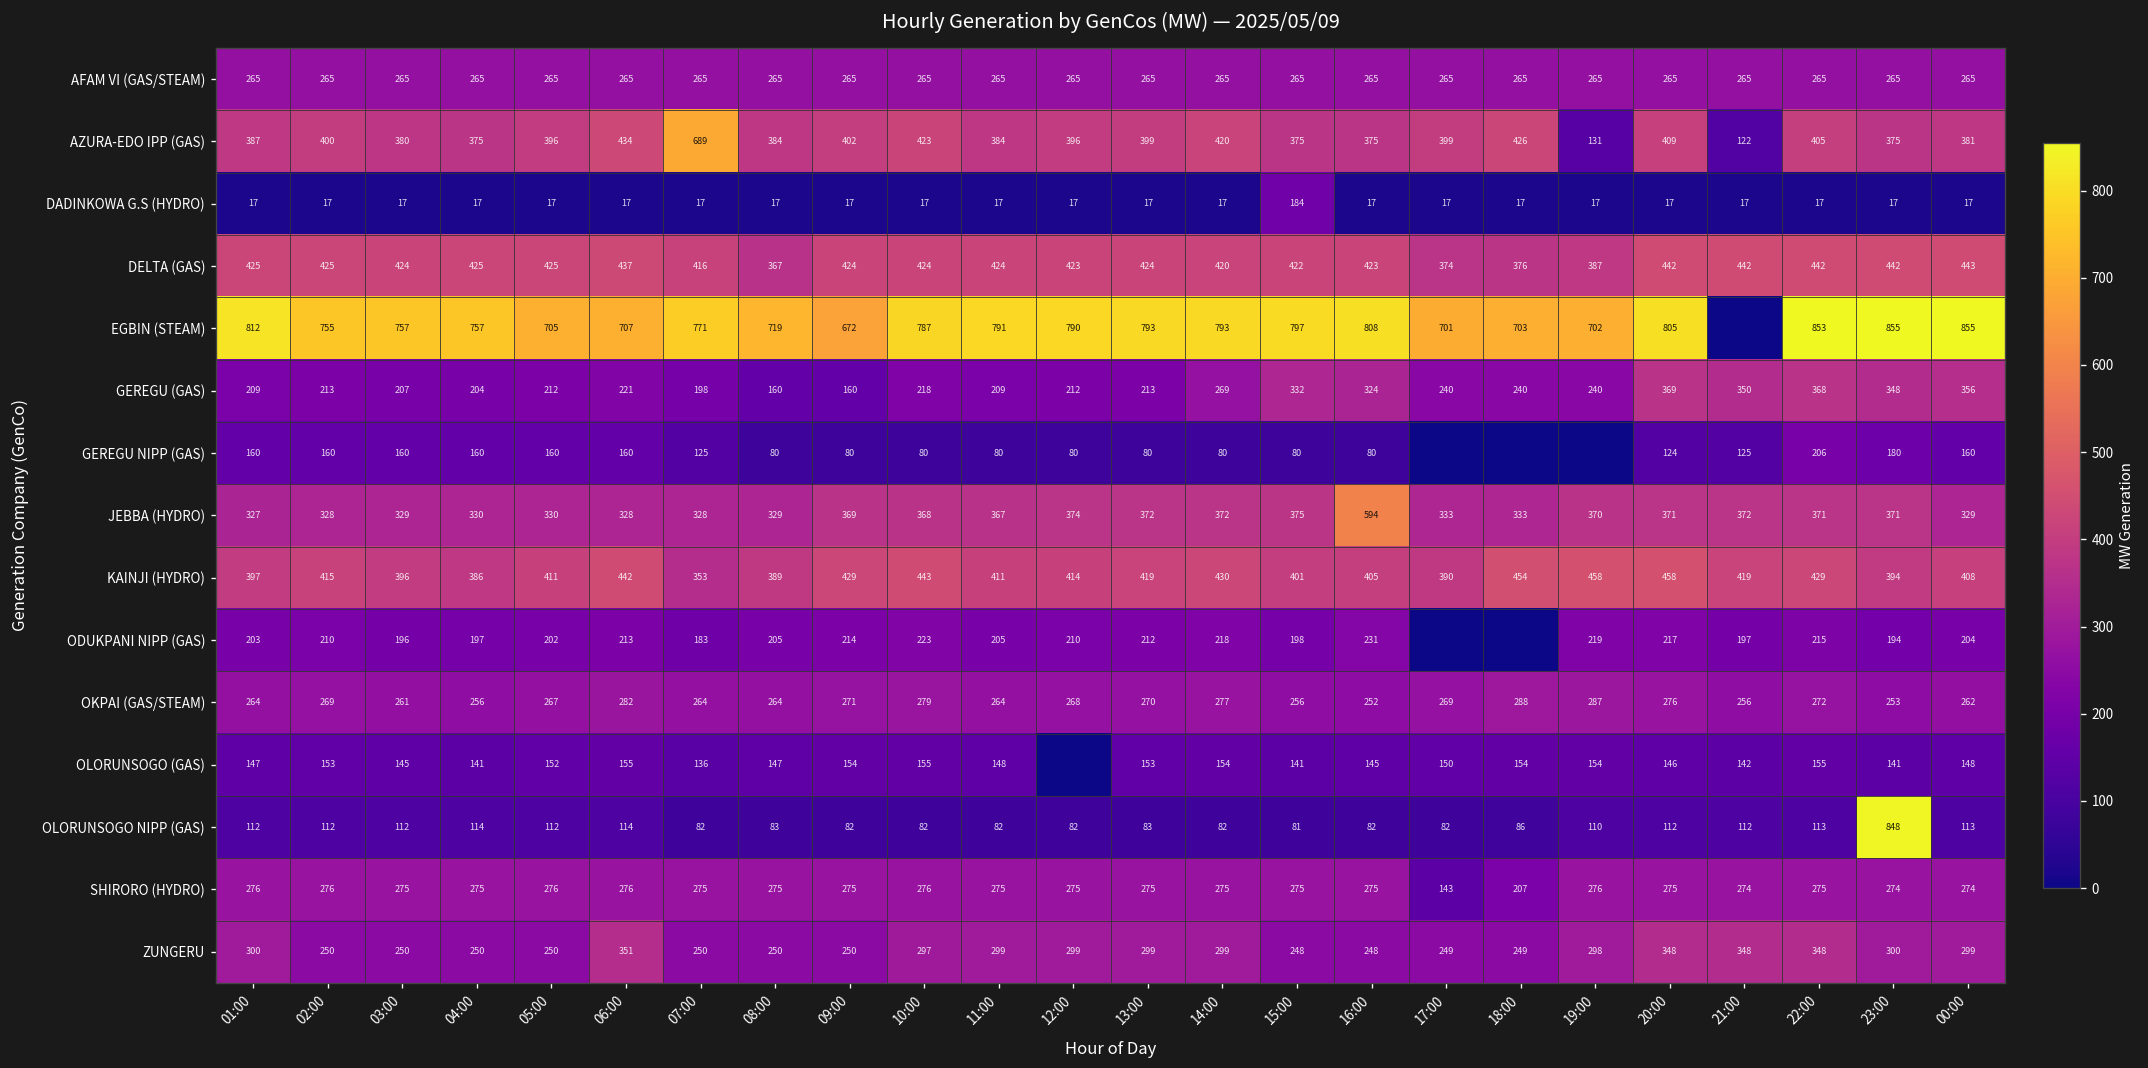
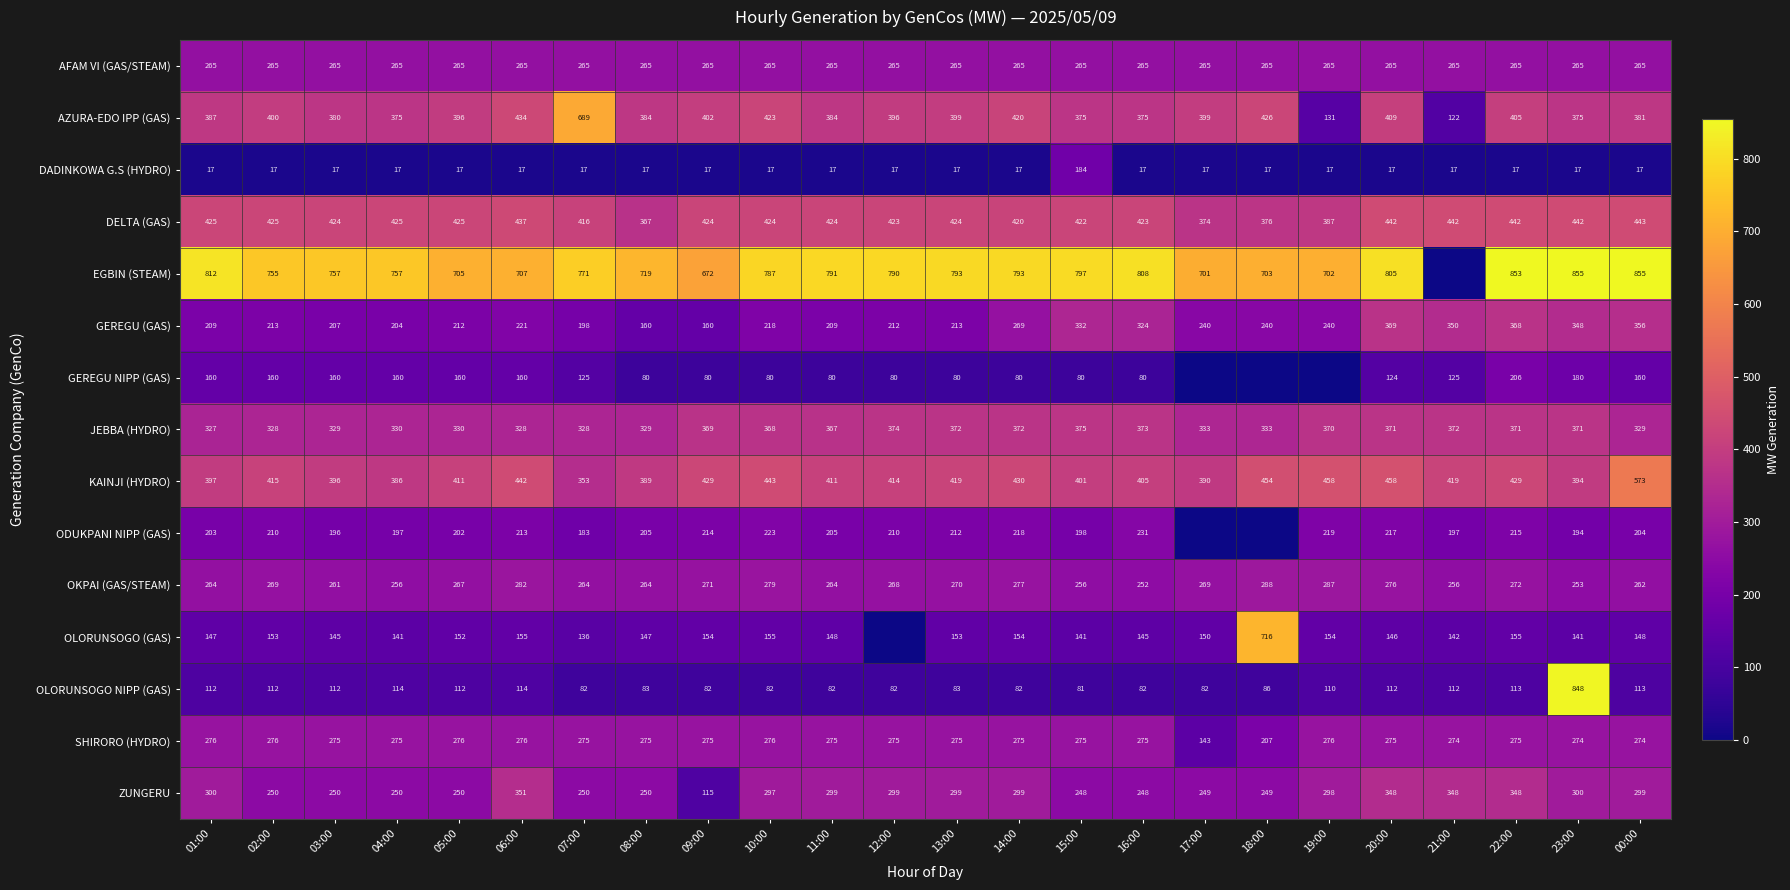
  {
    "JEBBA (HYDRO)": {
      "01:00": 327,
      "02:00": 328,
      "03:00": 329,
      "04:00": 330,
      "05:00": 330,
      "06:00": 328,
      "07:00": 328,
      "08:00": 329,
      "09:00": 369,
      "10:00": 368,
      "11:00": 367,
      "12:00": 374,
      "13:00": 372,
      "14:00": 372,
      "15:00": 375,
-     "16:00": 594,
+     "16:00": 373,
      "17:00": 333,
      "18:00": 333,
      "19:00": 370,
      "20:00": 371,
      "21:00": 372,
      "22:00": 371,
      "23:00": 371,
      "00:00": 329
    },
    "KAINJI (HYDRO)": {
      "01:00": 397,
      "02:00": 415,
      "03:00": 396,
      "04:00": 386,
      "05:00": 411,
      "06:00": 442,
      "07:00": 353,
      "08:00": 389,
      "09:00": 429,
      "10:00": 443,
      "11:00": 411,
      "12:00": 414,
      "13:00": 419,
      "14:00": 430,
      "15:00": 401,
      "16:00": 405,
      "17:00": 390,
      "18:00": 454,
      "19:00": 458,
      "20:00": 458,
      "21:00": 419,
      "22:00": 429,
      "23:00": 394,
-     "00:00": 408
+     "00:00": 573
    },
    "OLORUNSOGO (GAS)": {
      "01:00": 147,
      "02:00": 153,
      "03:00": 145,
      "04:00": 141,
      "05:00": 152,
      "06:00": 155,
      "07:00": 136,
      "08:00": 147,
      "09:00": 154,
      "10:00": 155,
      "11:00": 148,
      "13:00": 153,
      "14:00": 154,
      "15:00": 141,
      "16:00": 145,
      "17:00": 150,
-     "18:00": 154,
+     "18:00": 716,
      "19:00": 154,
      "20:00": 146,
      "21:00": 142,
      "22:00": 155,
      "23:00": 141,
      "00:00": 148
    },
    "ZUNGERU": {
      "01:00": 300,
      "02:00": 250,
      "03:00": 250,
      "04:00": 250,
      "05:00": 250,
      "06:00": 351,
      "07:00": 250,
      "08:00": 250,
-     "09:00": 250,
+     "09:00": 115,
      "10:00": 297,
      "11:00": 299,
      "12:00": 299,
      "13:00": 299,
      "14:00": 299,
      "15:00": 248,
      "16:00": 248,
      "17:00": 249,
      "18:00": 249,
      "19:00": 298,
      "20:00": 348,
      "21:00": 348,
      "22:00": 348,
      "23:00": 300,
      "00:00": 299
    }
  }
